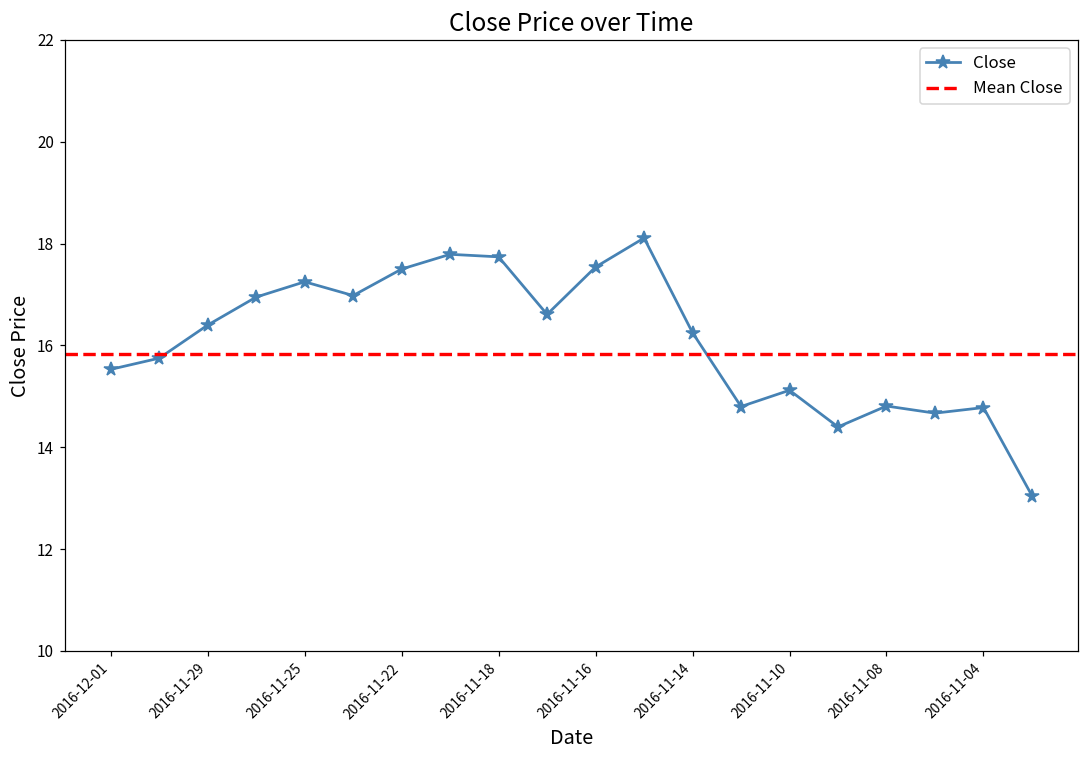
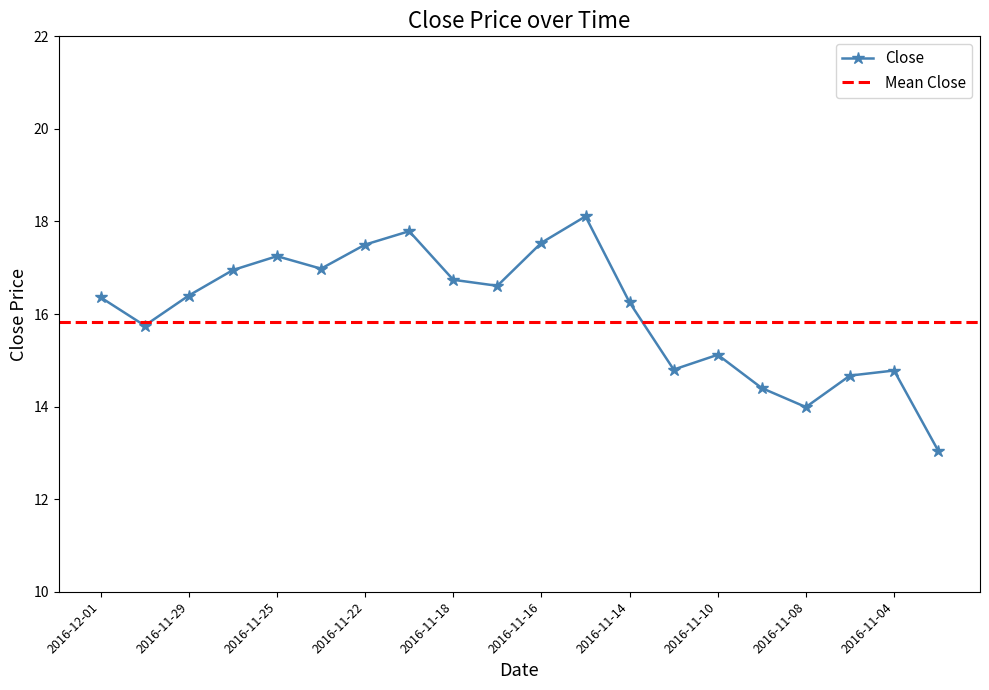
  {
-   "2016-12-01": 15.5,
+   "2016-12-01": 16.4,
    "2016-11-29": 16.4,
    "2016-11-25": 17.3,
    "2016-11-22": 17.5,
-   "2016-11-18": 17.7,
+   "2016-11-18": 16.7,
    "2016-11-16": 17.5,
    "2016-11-14": 16.3,
    "2016-11-10": 15.1,
-   "2016-11-08": 14.8,
+   "2016-11-08": 14.0,
    "2016-11-04": 14.8
  }
